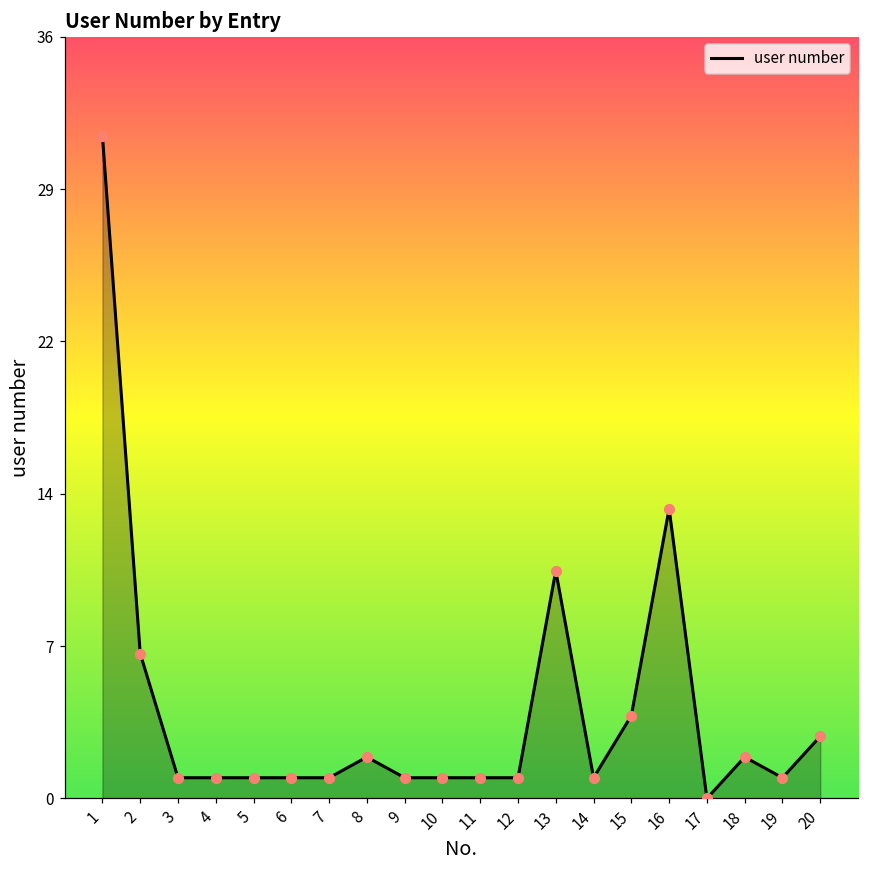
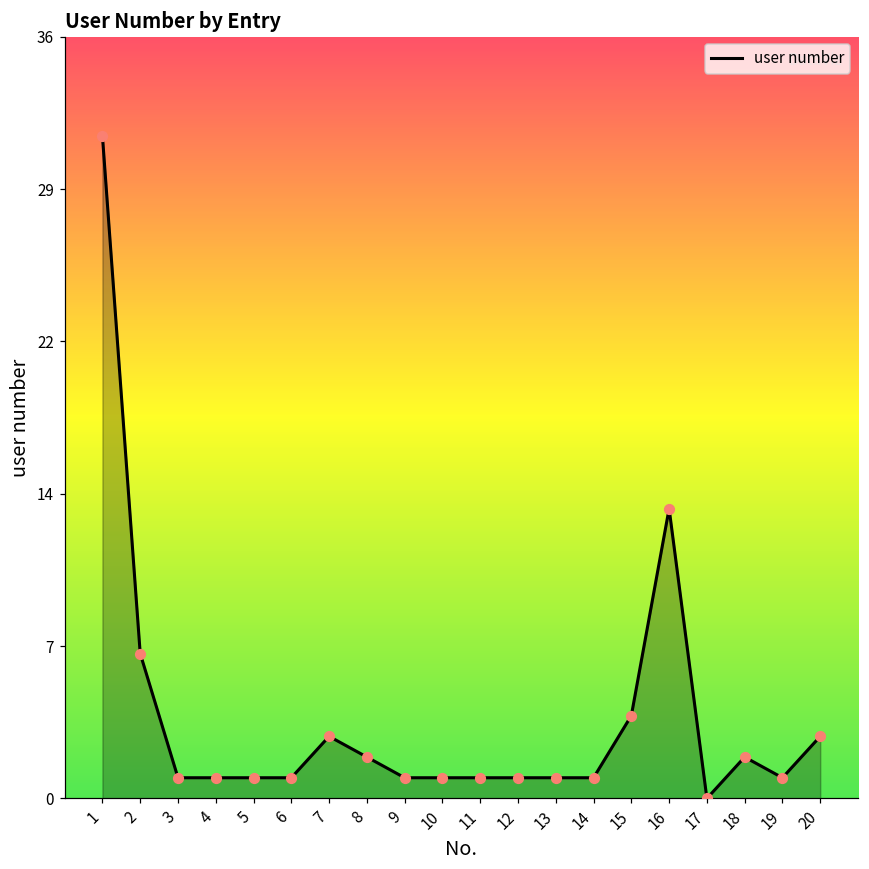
  {
    "1": 32,
    "2": 7,
    "3": 1,
    "4": 1,
    "5": 1,
    "6": 1,
-   "7": 1,
+   "7": 3,
    "8": 2,
    "9": 1,
    "10": 1,
    "11": 1,
    "12": 1,
-   "13": 11,
+   "13": 1,
    "14": 1,
    "15": 4,
    "16": 14,
    "17": 0,
    "18": 2,
    "19": 1,
    "20": 3
  }
